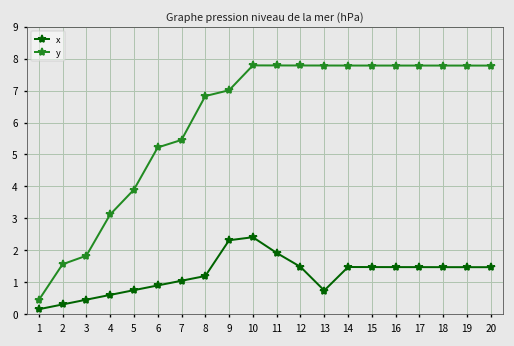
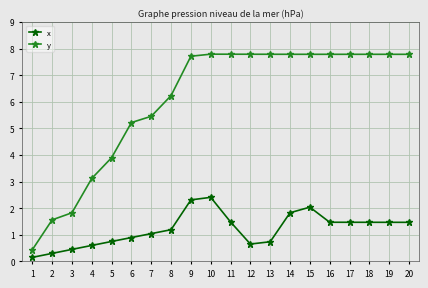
  {
    "x": {
      "1": 0.2,
      "2": 0.3,
      "3": 0.4,
      "4": 0.6,
      "5": 0.7,
      "6": 0.9,
      "7": 1.0,
      "8": 1.2,
      "9": 2.3,
      "10": 2.4,
-     "11": 1.9,
-     "12": 1.5,
+     "11": 1.5,
+     "12": 0.7,
      "13": 0.7,
-     "14": 1.5,
-     "15": 1.5,
+     "14": 1.8,
+     "15": 2.0,
      "16": 1.5,
      "17": 1.5,
      "18": 1.5,
      "19": 1.5,
      "20": 1.5
    },
    "y": {
      "1": 0.4,
      "2": 1.6,
      "3": 1.8,
      "4": 3.1,
      "5": 3.9,
      "6": 5.2,
      "7": 5.5,
-     "8": 6.8,
-     "9": 7.0,
+     "8": 6.2,
+     "9": 7.7,
      "10": 7.8,
      "11": 7.8,
      "12": 7.8,
      "13": 7.8,
      "14": 7.8,
      "15": 7.8,
      "16": 7.8,
      "17": 7.8,
      "18": 7.8,
      "19": 7.8,
      "20": 7.8
    }
  }
